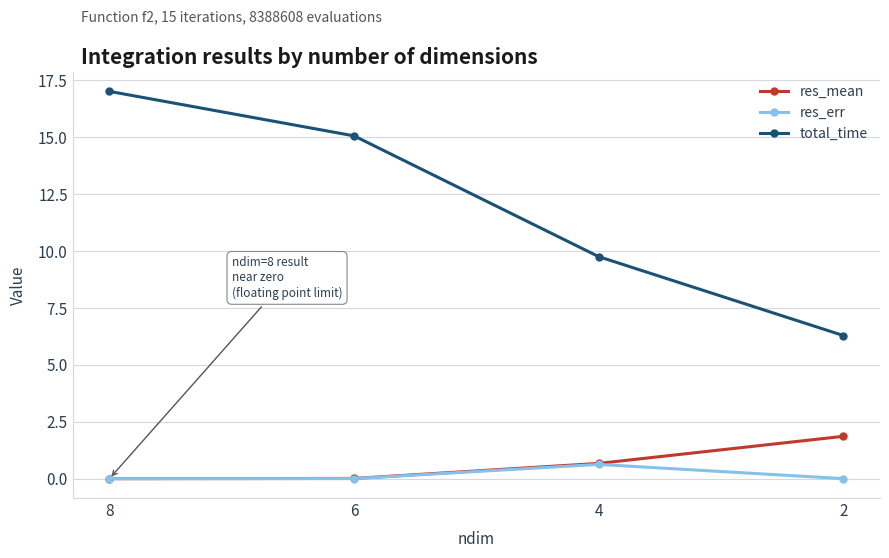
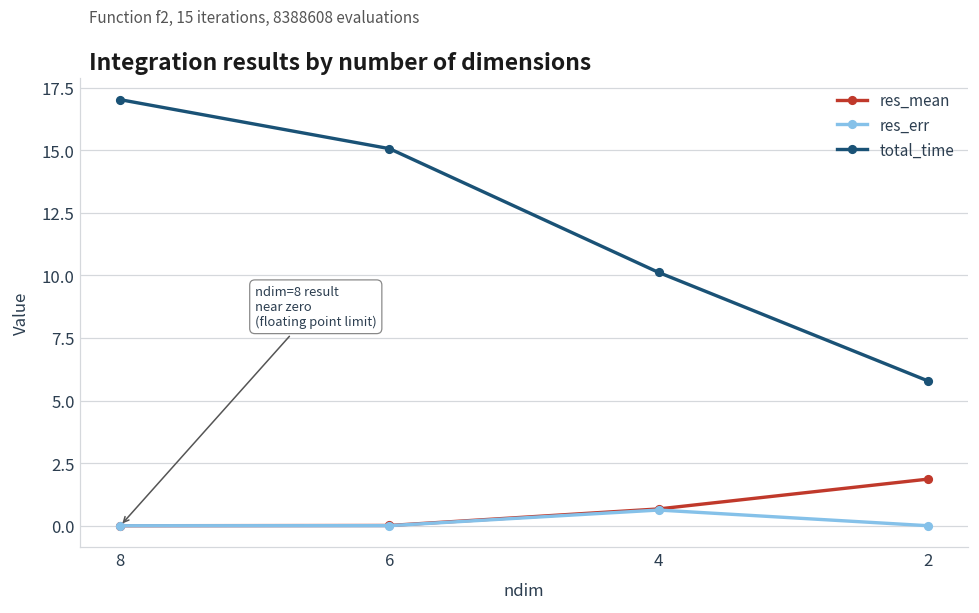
  {
    "res_mean": {
      "2": 1.9
    },
    "res_err": {
      "2": 0.0
    },
    "total_time": {
      "8": 17.0,
      "6": 15.1,
-     "4": 9.8,
-     "2": 6.3
+     "4": 10.1,
+     "2": 5.8
    }
  }
